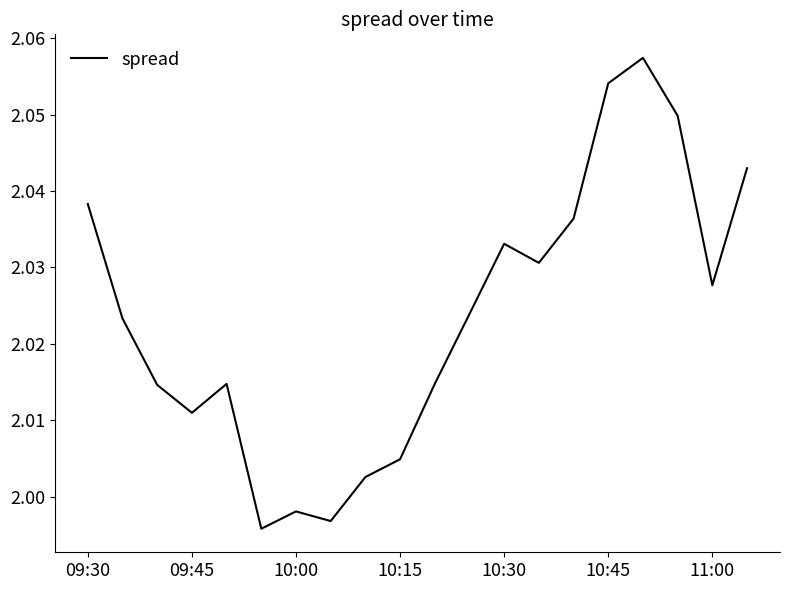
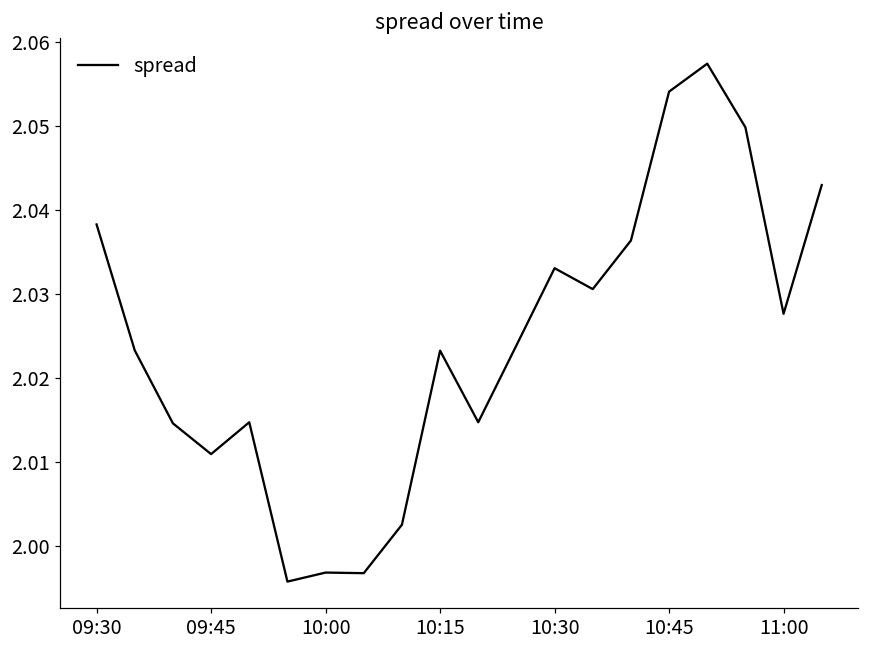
  {
    "09:30": 2.038,
    "09:45": 2.011,
-   "10:00": 1.998,
-   "10:15": 2.005,
+   "10:00": 1.997,
+   "10:15": 2.023,
    "10:30": 2.033,
    "10:45": 2.054,
    "11:00": 2.028
  }
